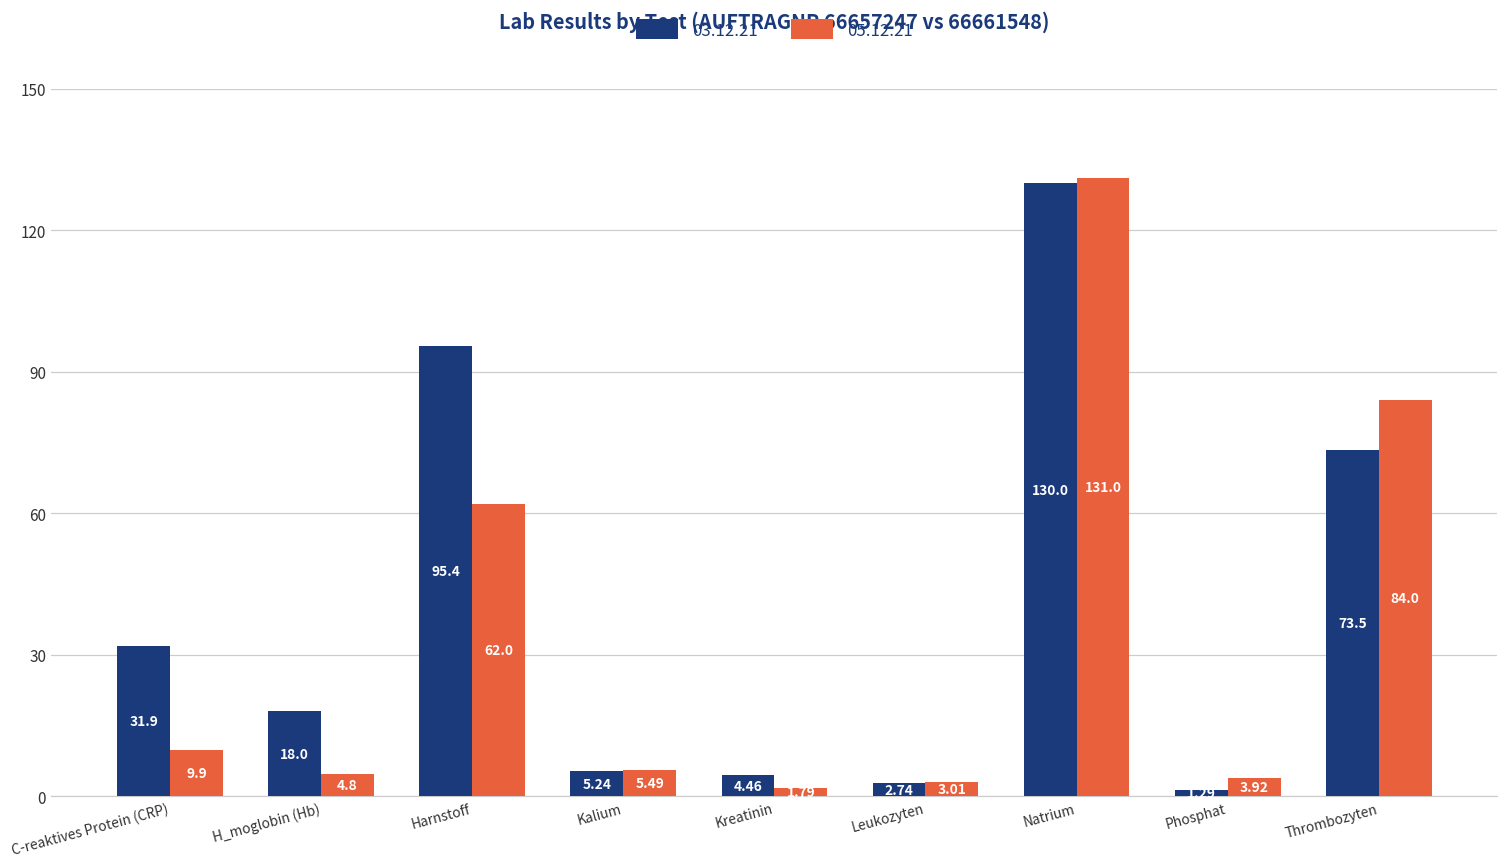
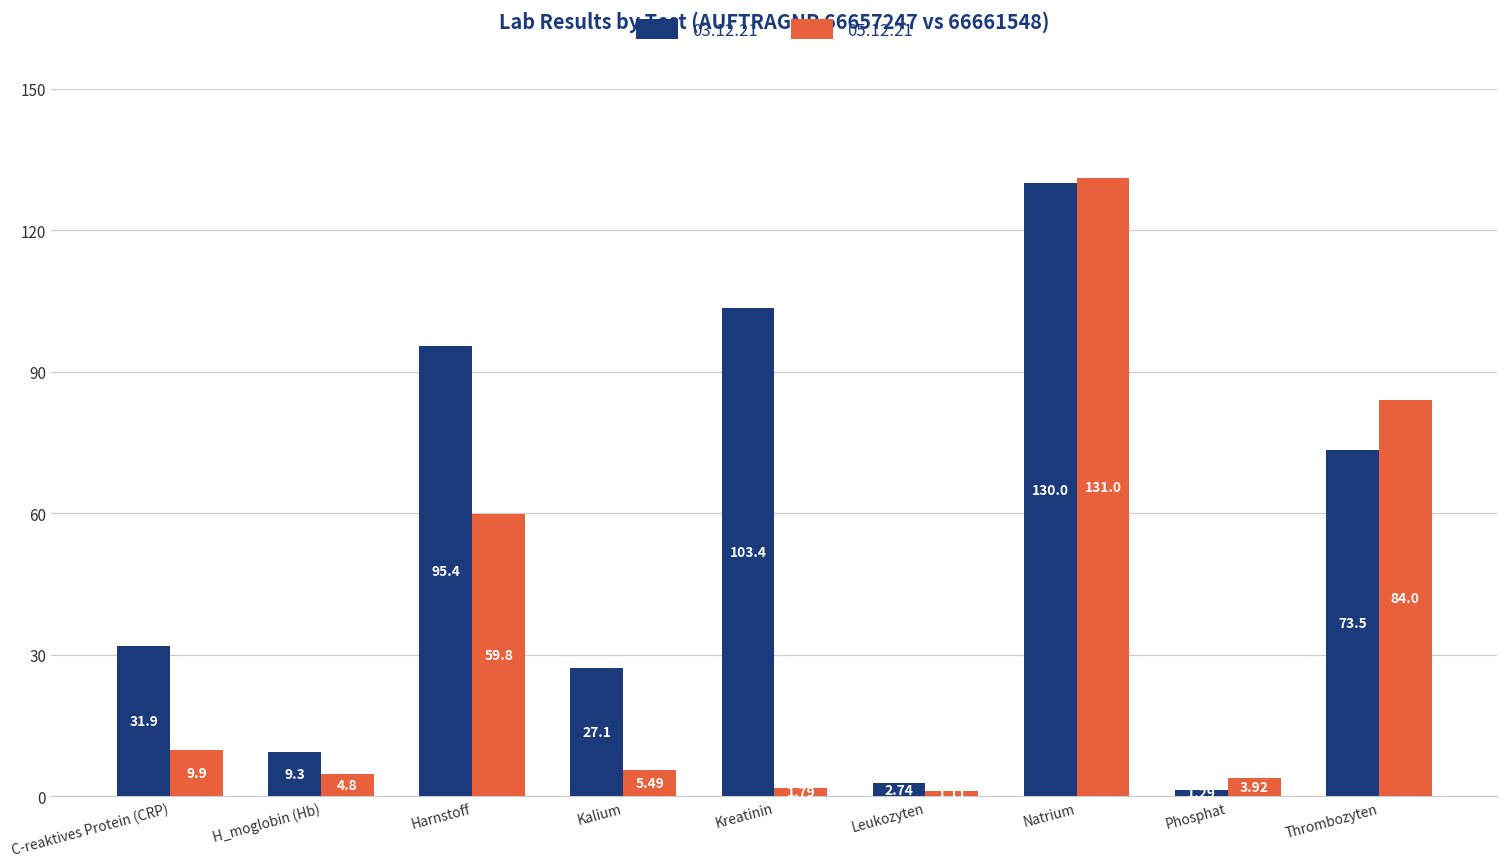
  {
    "03.12.21": {
      "C-reaktives Protein (CRP)": 31.9,
-     "H_moglobin (Hb)": 18.0,
+     "H_moglobin (Hb)": 9.3,
      "Harnstoff": 95.4,
-     "Kalium": 5.24,
-     "Kreatinin": 4.46,
+     "Kalium": 27.1,
+     "Kreatinin": 103.4,
      "Leukozyten": 2.74,
      "Natrium": 130.0,
      "Thrombozyten": 73.5
    },
    "05.12.21": {
      "C-reaktives Protein (CRP)": 9.9,
      "H_moglobin (Hb)": 4.8,
-     "Harnstoff": 62.0,
+     "Harnstoff": 59.8,
      "Kalium": 5.49,
      "Kreatinin": 1.79,
-     "Leukozyten": 3,
+     "Leukozyten": 1,
      "Natrium": 131.0,
      "Phosphat": 3.92,
      "Thrombozyten": 84.0
    }
  }
